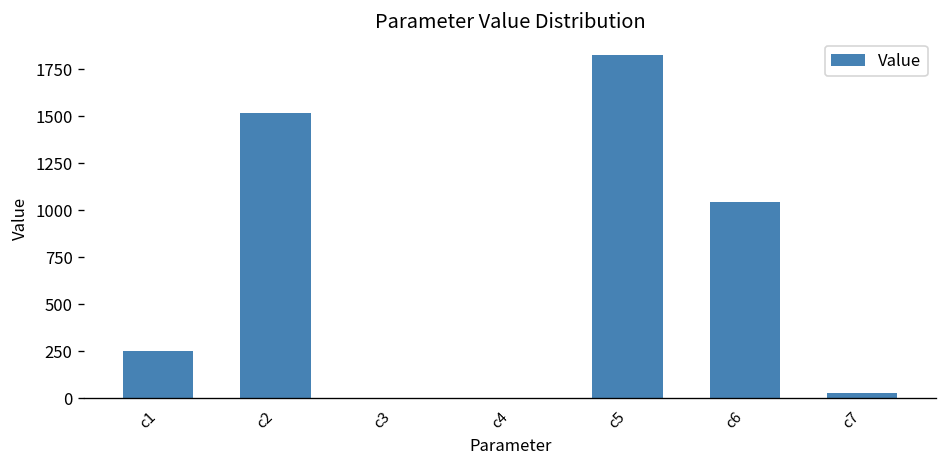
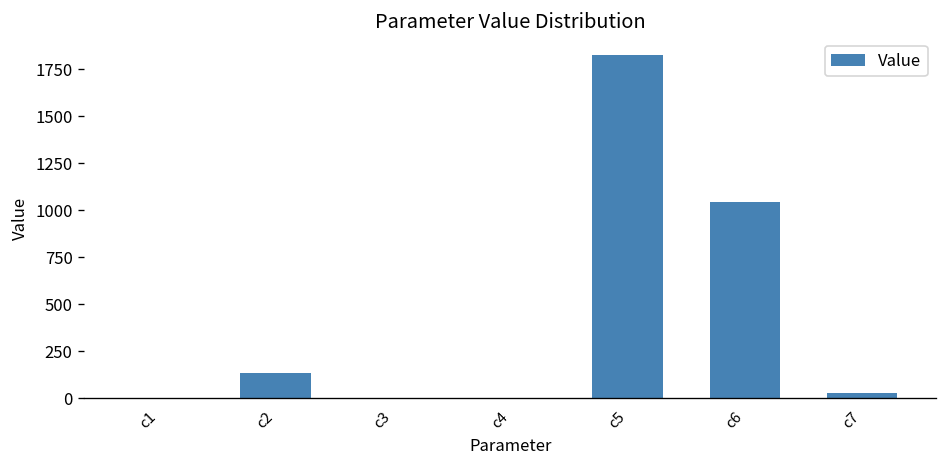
  {
-   "c1": 250,
-   "c2": 1520,
+   "c1": 0,
+   "c2": 140,
    "c5": 1830,
    "c6": 1050,
    "c7": 30
  }
